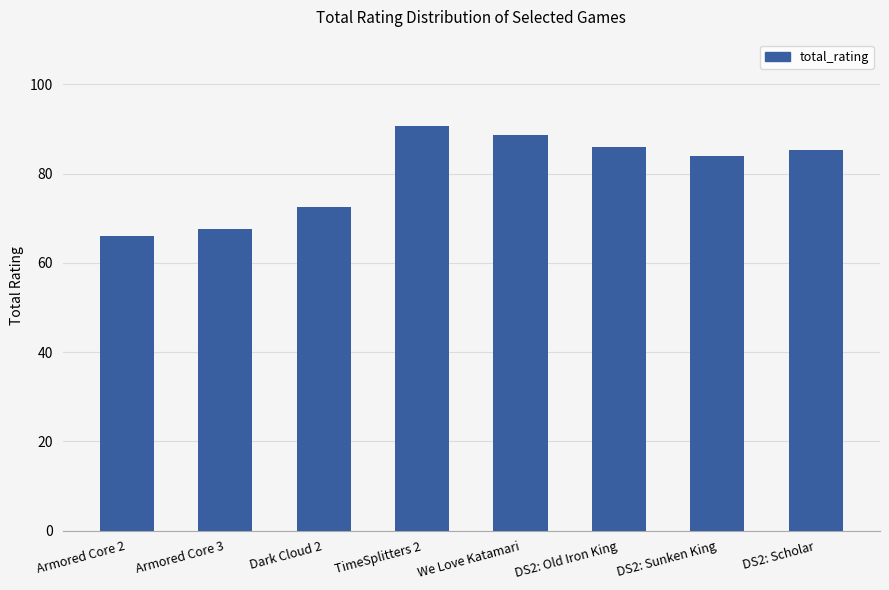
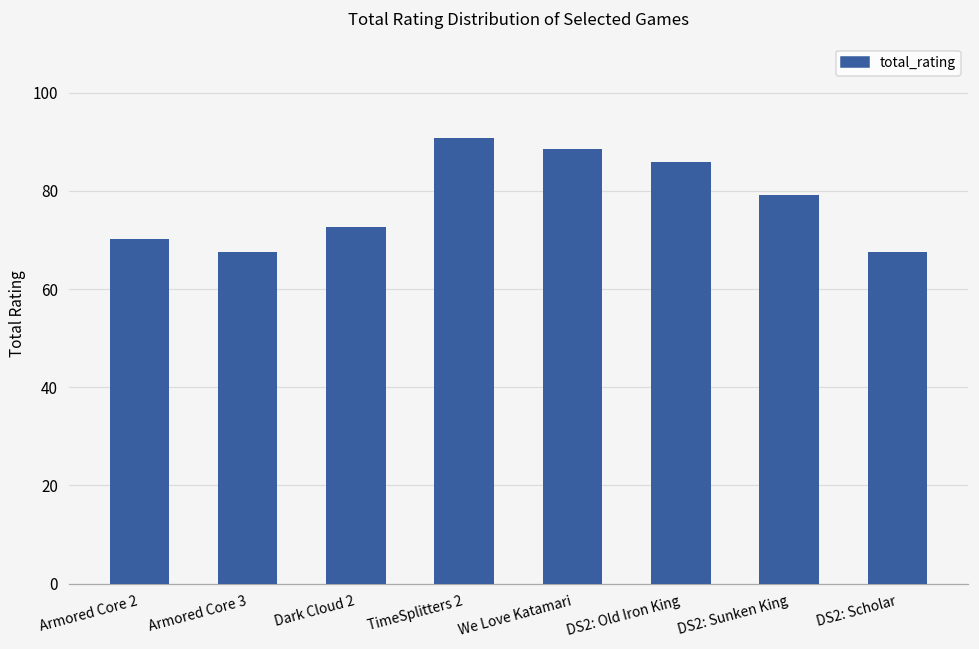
  {
-   "Armored Core 2": 66,
+   "Armored Core 2": 70,
    "Armored Core 3": 68,
    "Dark Cloud 2": 73,
    "TimeSplitters 2": 91,
    "We Love Katamari": 89,
    "DS2: Old Iron King": 86,
-   "DS2: Sunken King": 84,
-   "DS2: Scholar": 85
+   "DS2: Sunken King": 79,
+   "DS2: Scholar": 68
  }
